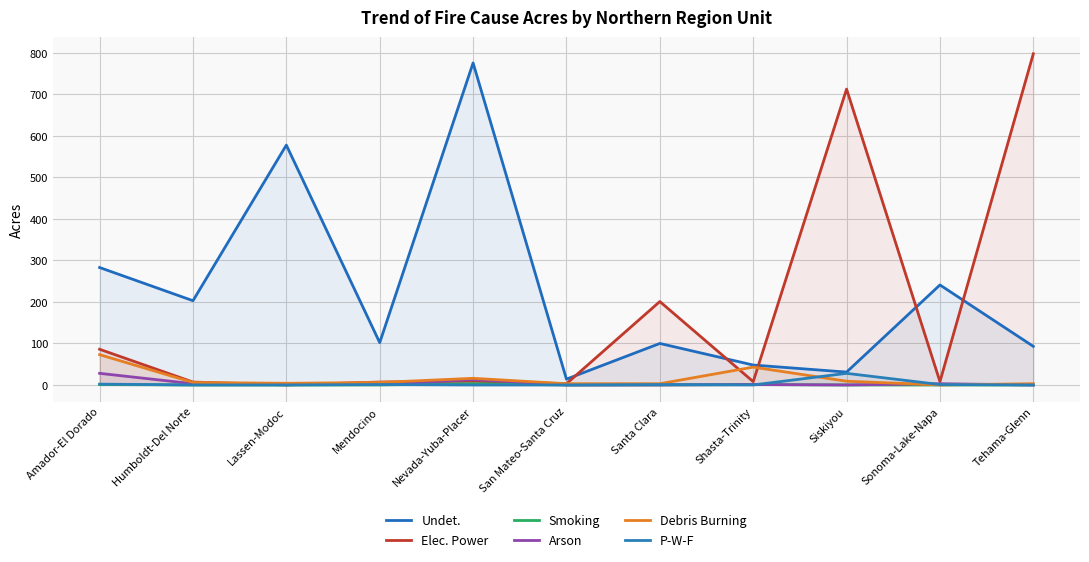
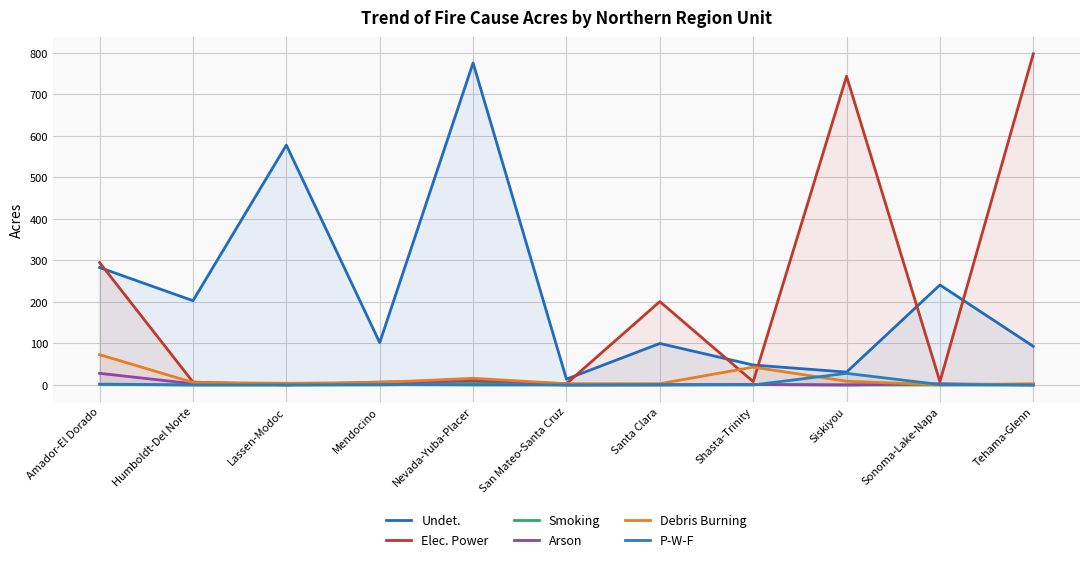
  {
    "Elec. Power": {
-     "Amador-El Dorado": 90,
+     "Amador-El Dorado": 300,
      "Santa Clara": 200,
      "Shasta-Trinity": 10,
-     "Siskiyou": 710,
+     "Siskiyou": 740,
      "Tehama-Glenn": 800
    },
    "Arson": {
      "Amador-El Dorado": 30
    },
    "Debris Burning": {
      "Amador-El Dorado": 70,
      "Siskiyou": 10
    }
  }
